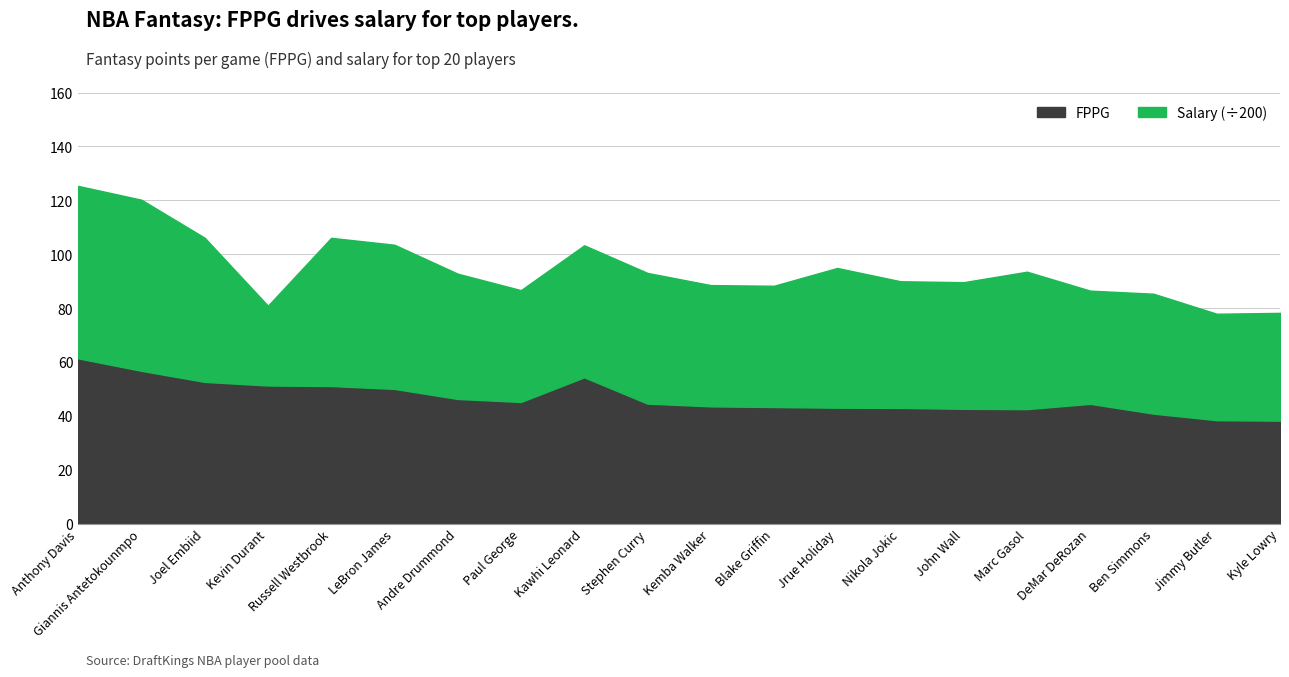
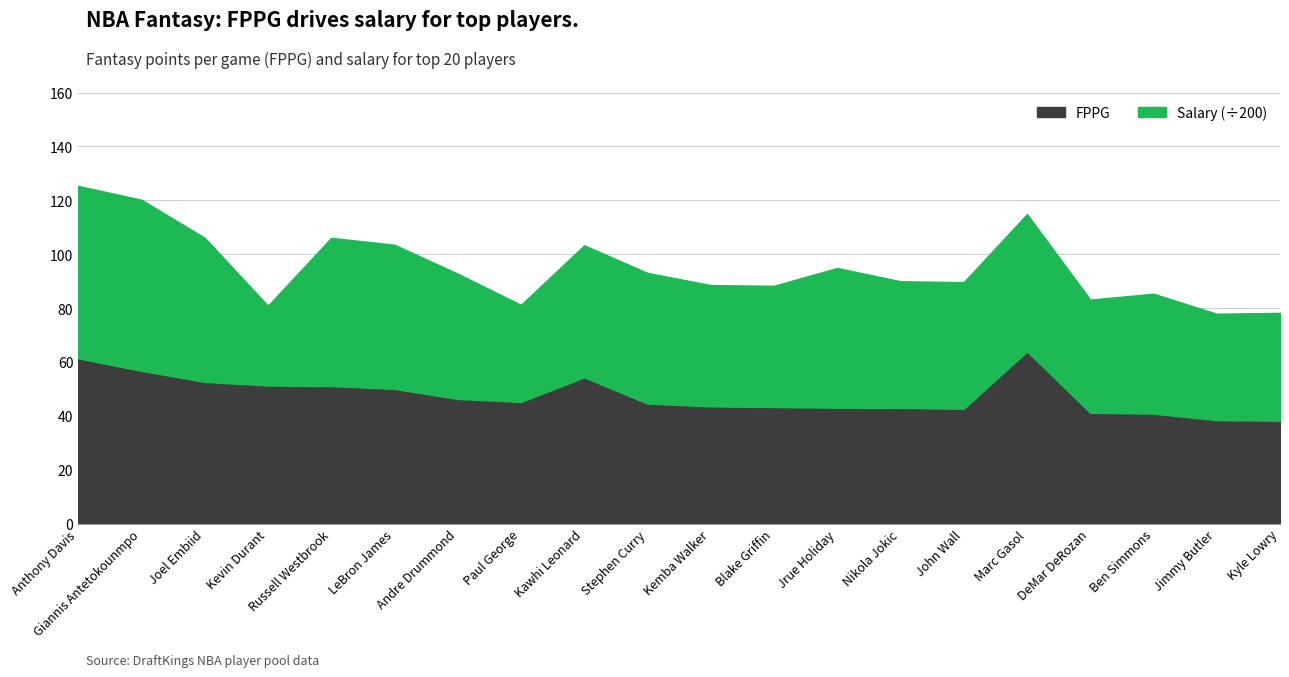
  {
    "FPPG": {
-     "Marc Gasol": 42,
-     "DeMar DeRozan": 44
+     "Marc Gasol": 64,
+     "DeMar DeRozan": 41
    },
    "Salary (÷200)": {
      "Anthony Davis": 64,
      "Giannis Antetokounmpo": 64,
      "Joel Embiid": 53,
      "Kevin Durant": 30,
      "Russell Westbrook": 55,
      "LeBron James": 53,
      "Andre Drummond": 47,
-     "Paul George": 41,
+     "Paul George": 36,
      "Kawhi Leonard": 49,
      "Stephen Curry": 48,
      "Kemba Walker": 45,
      "Blake Griffin": 45,
      "Jrue Holiday": 52,
      "Nikola Jokic": 47,
      "John Wall": 47,
      "Marc Gasol": 51,
      "DeMar DeRozan": 42,
      "Ben Simmons": 44,
      "Jimmy Butler": 40,
      "Kyle Lowry": 40
    }
  }
